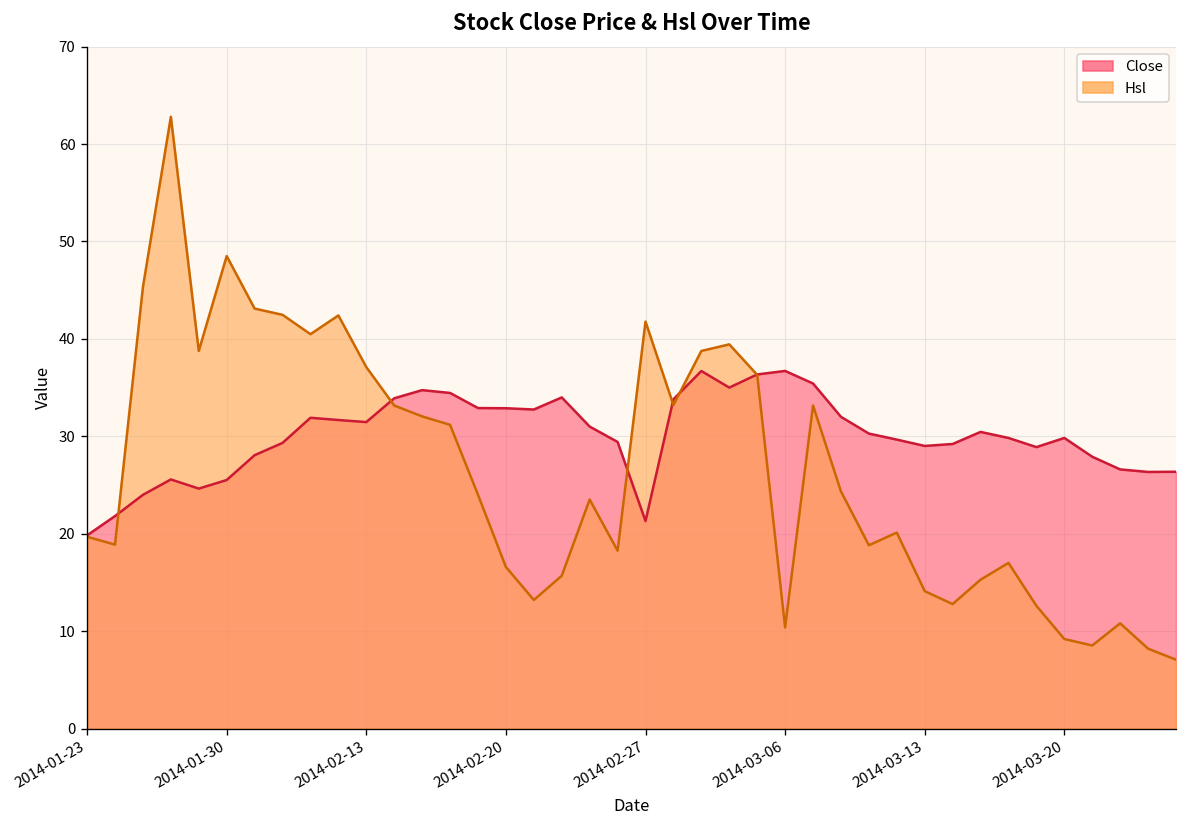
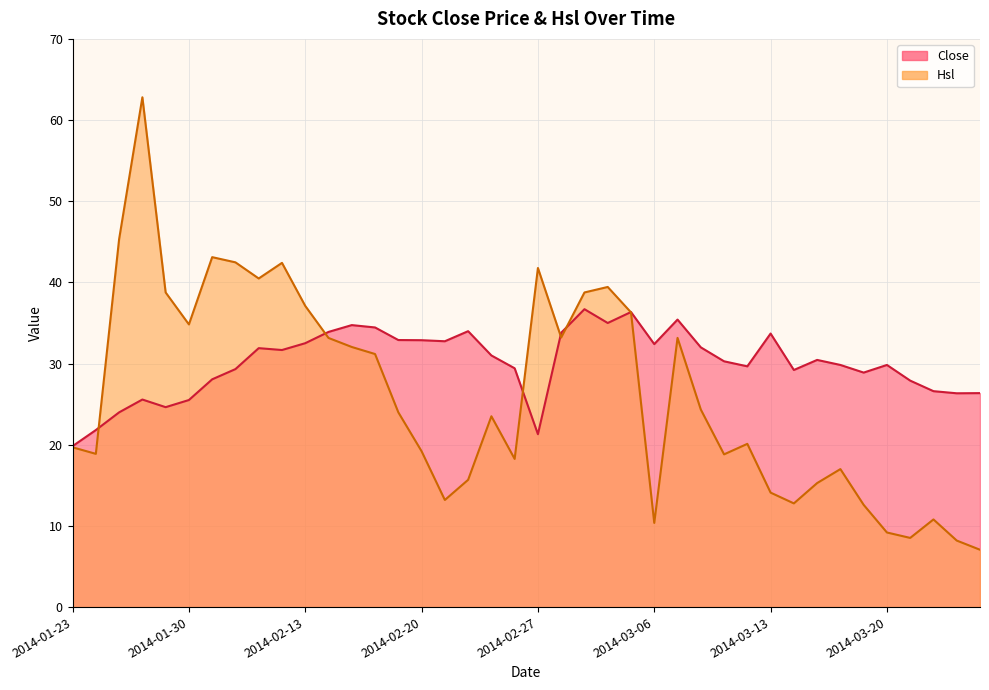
  {
    "Close": {
      "2014-01-30": 26,
-     "2014-02-13": 31,
+     "2014-02-13": 33,
      "2014-02-20": 33,
      "2014-02-27": 21,
-     "2014-03-06": 37,
-     "2014-03-13": 29,
+     "2014-03-06": 32,
+     "2014-03-13": 34,
      "2014-03-20": 30
    },
    "Hsl": {
-     "2014-01-30": 49,
+     "2014-01-30": 35,
      "2014-02-13": 37,
-     "2014-02-20": 17,
+     "2014-02-20": 19,
      "2014-02-27": 42,
      "2014-03-06": 10,
      "2014-03-13": 14,
      "2014-03-20": 9
    }
  }
